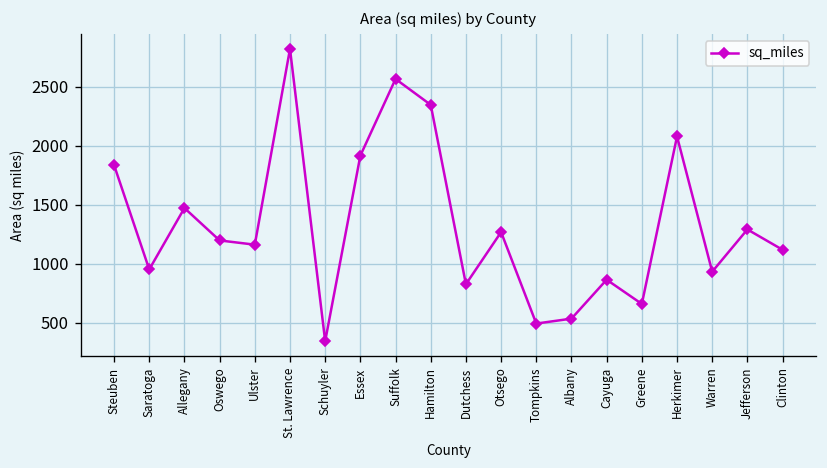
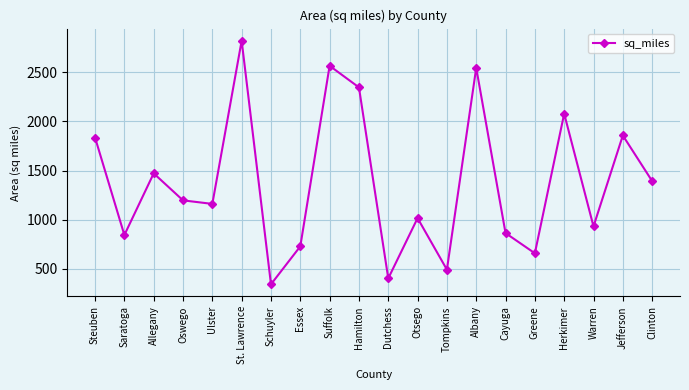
  {
    "Steuben": 1800,
-   "Saratoga": 1000,
+   "Saratoga": 800,
    "Allegany": 1500,
    "Oswego": 1200,
    "Ulster": 1200,
    "St. Lawrence": 2800,
    "Schuyler": 300,
-   "Essex": 1900,
+   "Essex": 700,
    "Suffolk": 2600,
    "Hamilton": 2300,
-   "Dutchess": 800,
-   "Otsego": 1300,
+   "Dutchess": 400,
+   "Otsego": 1000,
    "Tompkins": 500,
-   "Albany": 500,
+   "Albany": 2500,
    "Cayuga": 900,
    "Greene": 700,
    "Herkimer": 2100,
    "Warren": 900,
-   "Jefferson": 1300,
-   "Clinton": 1100
+   "Jefferson": 1900,
+   "Clinton": 1400
  }
